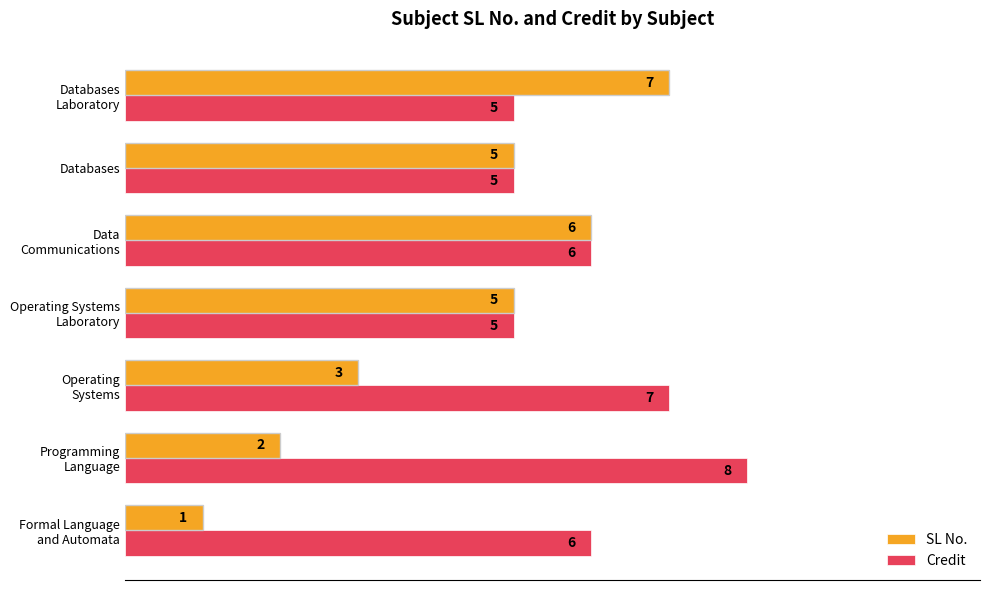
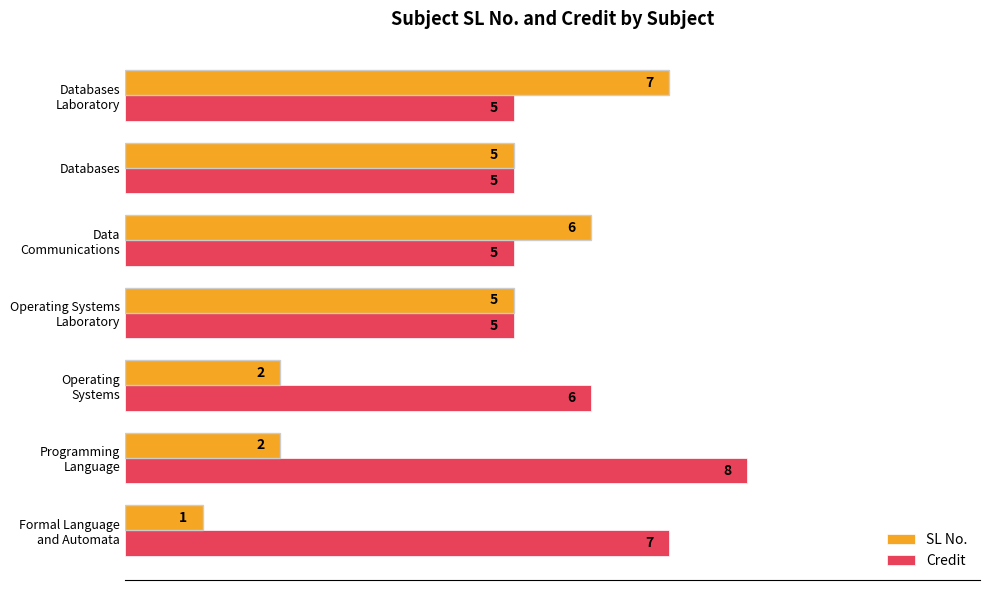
  {
    "SL No.": {
-     "Operating Systems": 3
+     "Operating Systems": 2
    },
    "Credit": {
-     "Data Communications": 6,
-     "Operating Systems": 7,
-     "Formal Language and Automata": 6
+     "Data Communications": 5,
+     "Operating Systems": 6,
+     "Formal Language and Automata": 7
    }
  }
